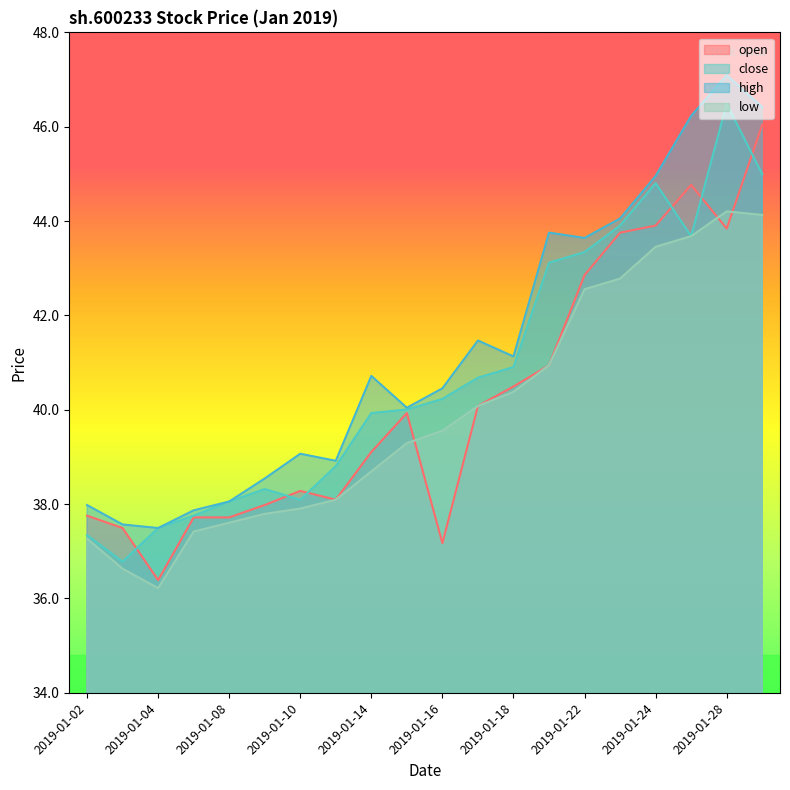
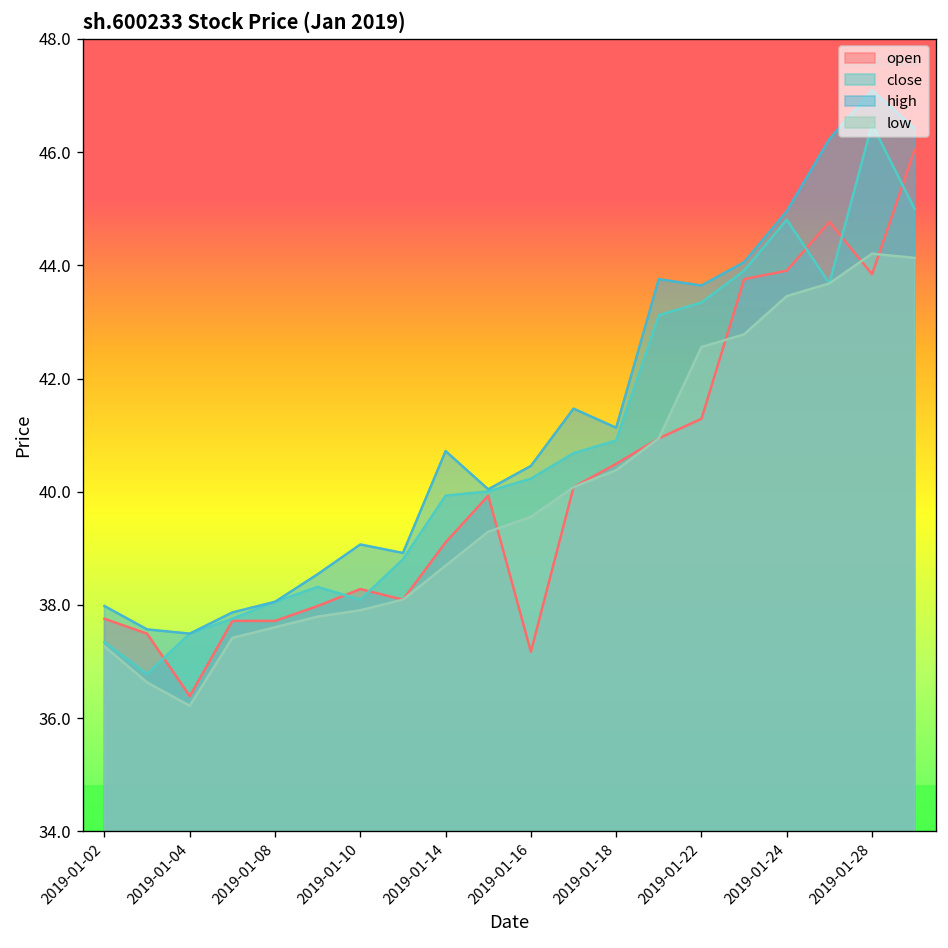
  {
    "open": {
      "2019-01-02": 37.8,
      "2019-01-04": 36.4,
      "2019-01-08": 37.7,
      "2019-01-10": 38.3,
      "2019-01-14": 39.1,
      "2019-01-16": 37.2,
      "2019-01-18": 40.5,
-     "2019-01-22": 42.9,
+     "2019-01-22": 41.3,
      "2019-01-24": 43.9,
      "2019-01-28": 43.8
    }
  }
